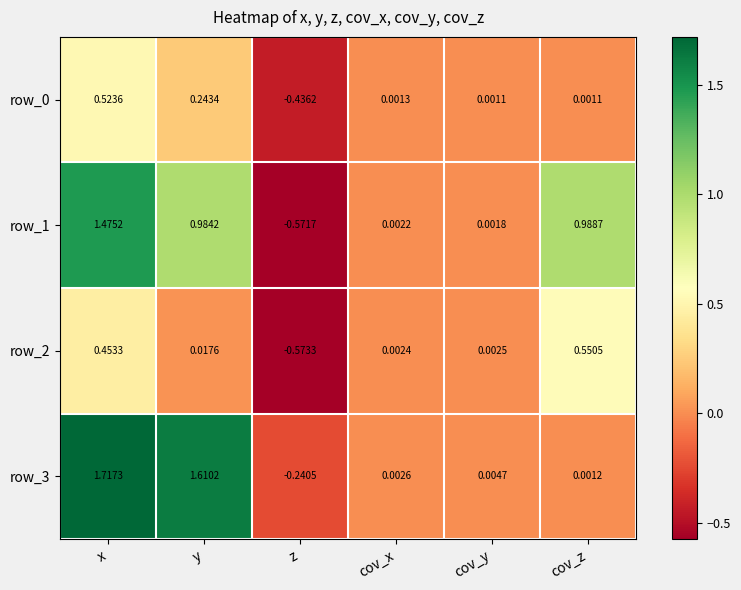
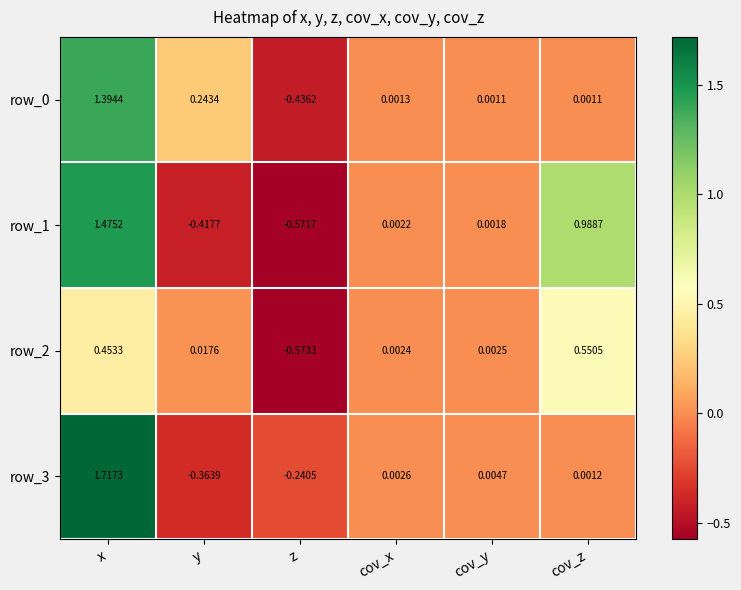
  {
    "row_0": {
-     "x": 0.5236,
+     "x": 1.3944,
      "y": 0.2434,
      "z": -0.4362,
      "cov_x": 0.0013,
      "cov_y": 0.0011,
      "cov_z": 0.0011
    },
    "row_1": {
      "x": 1.4752,
-     "y": 0.9842,
+     "y": -0.4177,
      "z": -0.5717,
      "cov_x": 0.0022,
      "cov_y": 0.0018,
      "cov_z": 0.9887
    },
    "row_2": {
      "x": 0.4533,
      "y": 0.0176,
      "z": -0.5733,
      "cov_x": 0.0024,
      "cov_y": 0.0025,
      "cov_z": 0.5505
    },
    "row_3": {
      "x": 1.7173,
-     "y": 1.6102,
+     "y": -0.3639,
      "z": -0.2405,
      "cov_x": 0.0026,
      "cov_y": 0.0047,
      "cov_z": 0.0012
    }
  }
